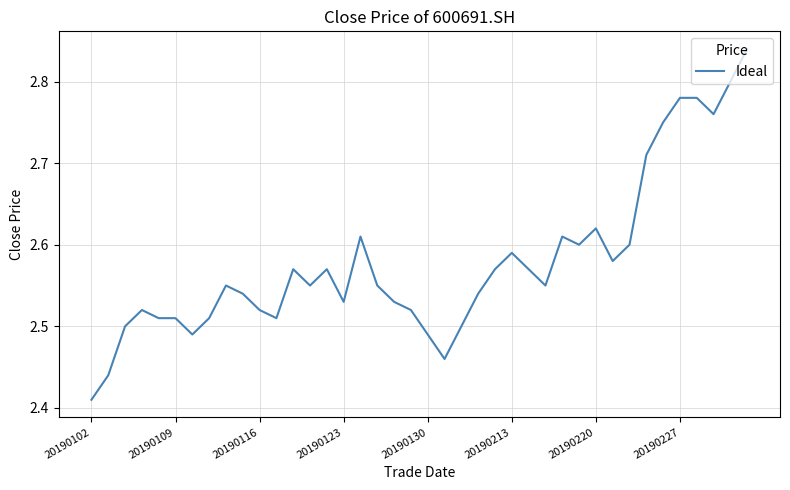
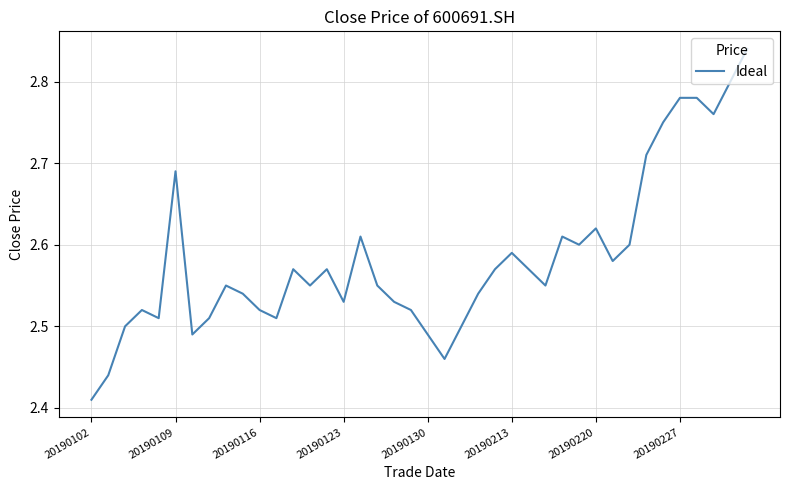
  {
    "20190102": 2.41,
-   "20190109": 2.51,
+   "20190109": 2.69,
    "20190116": 2.52,
    "20190123": 2.53,
    "20190130": 2.49,
    "20190213": 2.59,
    "20190220": 2.62,
    "20190227": 2.78
  }
